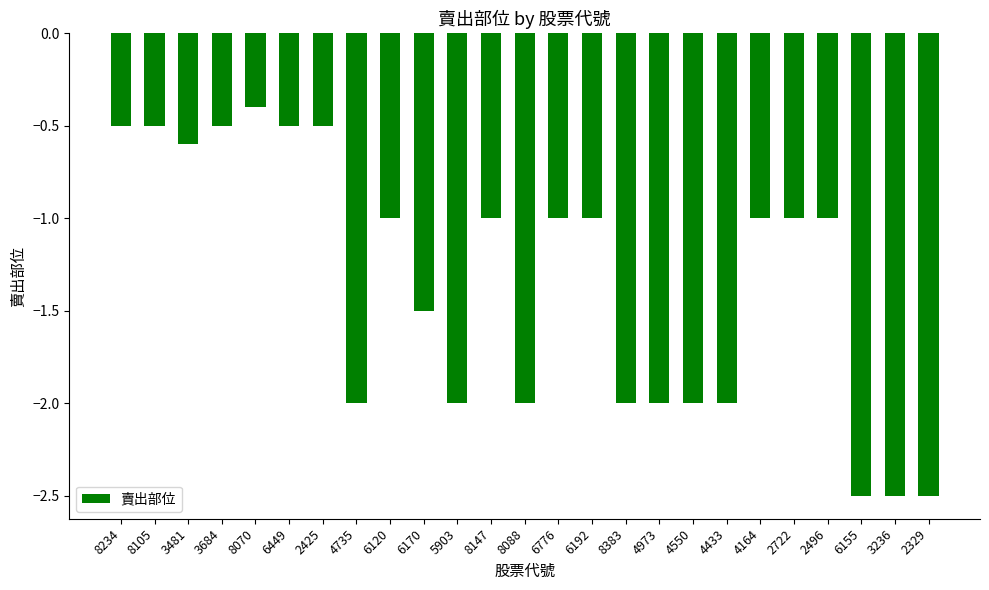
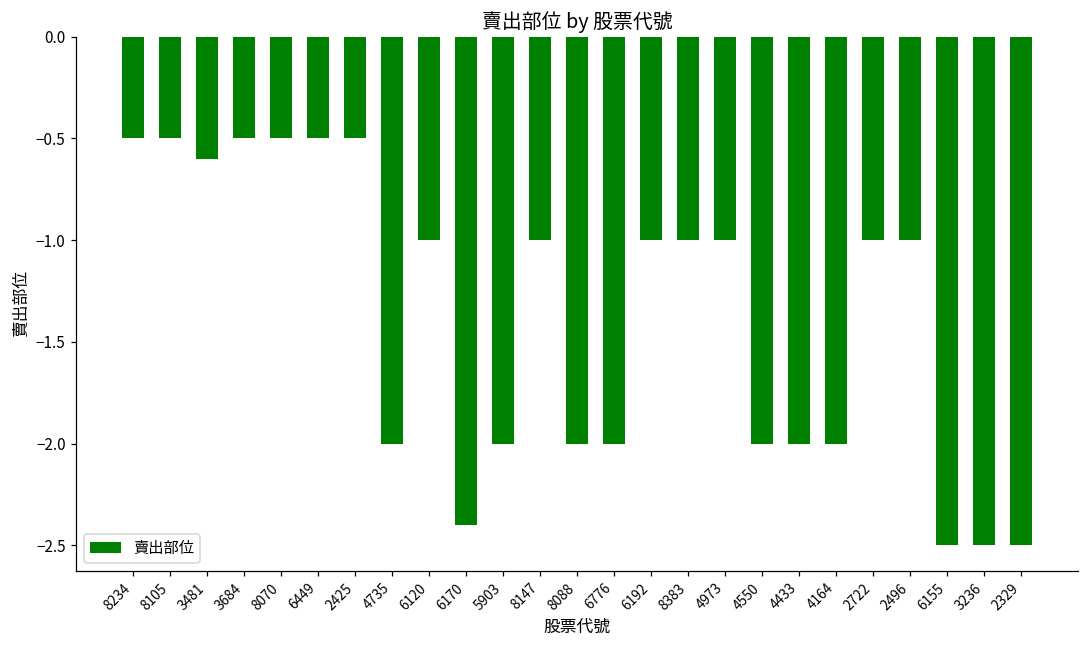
  {
    "8234": -0.5,
    "8105": -0.5,
    "3481": -0.6,
    "3684": -0.5,
-   "8070": -0.4,
+   "8070": -0.5,
    "6449": -0.5,
    "2425": -0.5,
    "4735": -2.0,
    "6120": -1.0,
-   "6170": -1.5,
+   "6170": -2.4,
    "5903": -2.0,
    "8147": -1.0,
    "8088": -2.0,
-   "6776": -1,
+   "6776": -2,
    "6192": -1.0,
-   "8383": -2,
-   "4973": -2,
+   "8383": -1,
+   "4973": -1,
    "4550": -2.0,
    "4433": -2.0,
-   "4164": -1,
+   "4164": -2,
    "2722": -1.0,
    "2496": -1.0,
    "6155": -2.5,
    "3236": -2.5,
    "2329": -2.5
  }
